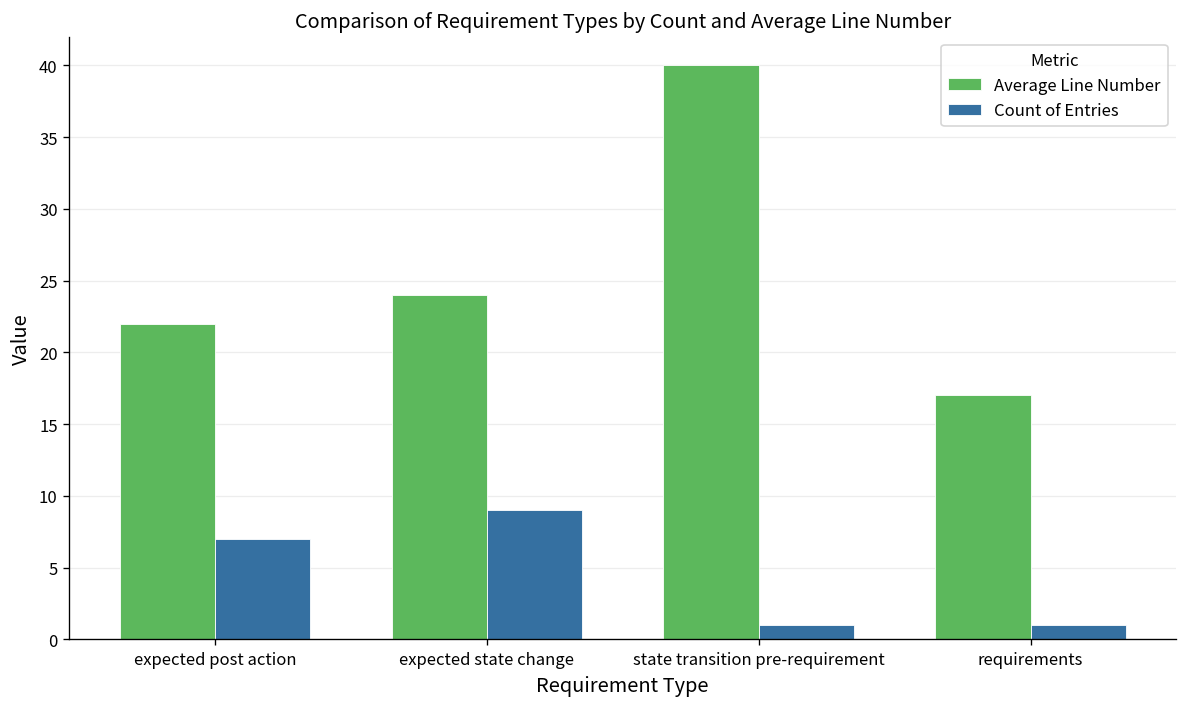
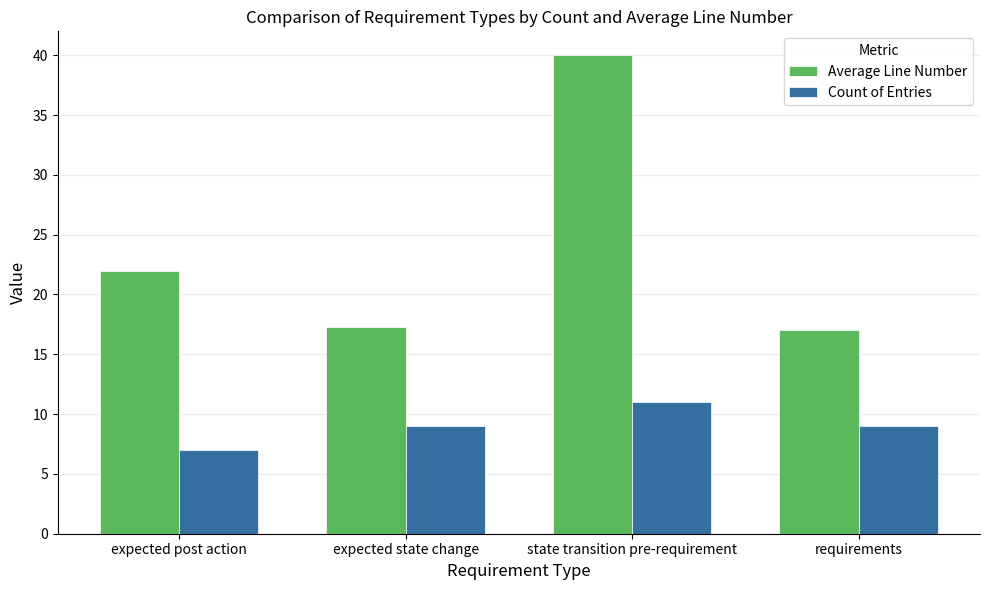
  {
    "Average Line Number": {
      "expected post action": 22.0,
-     "expected state change": 24.0,
+     "expected state change": 17.3,
      "state transition pre-requirement": 40.0,
      "requirements": 17.0
    },
    "Count of Entries": {
      "expected post action": 7,
      "expected state change": 9,
-     "state transition pre-requirement": 1,
-     "requirements": 1
+     "state transition pre-requirement": 11,
+     "requirements": 9
    }
  }
